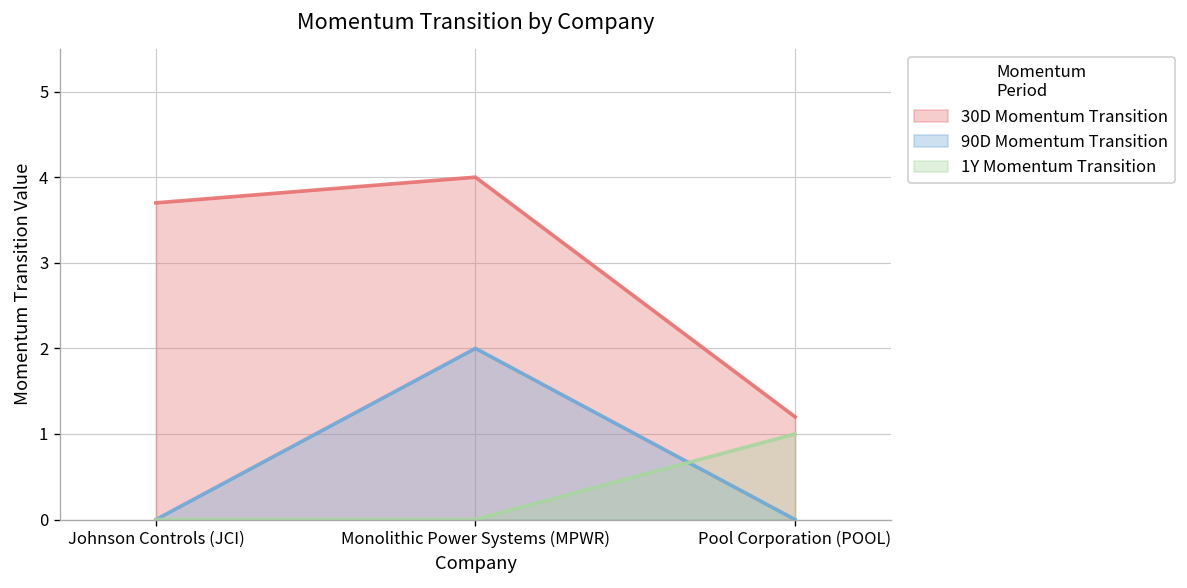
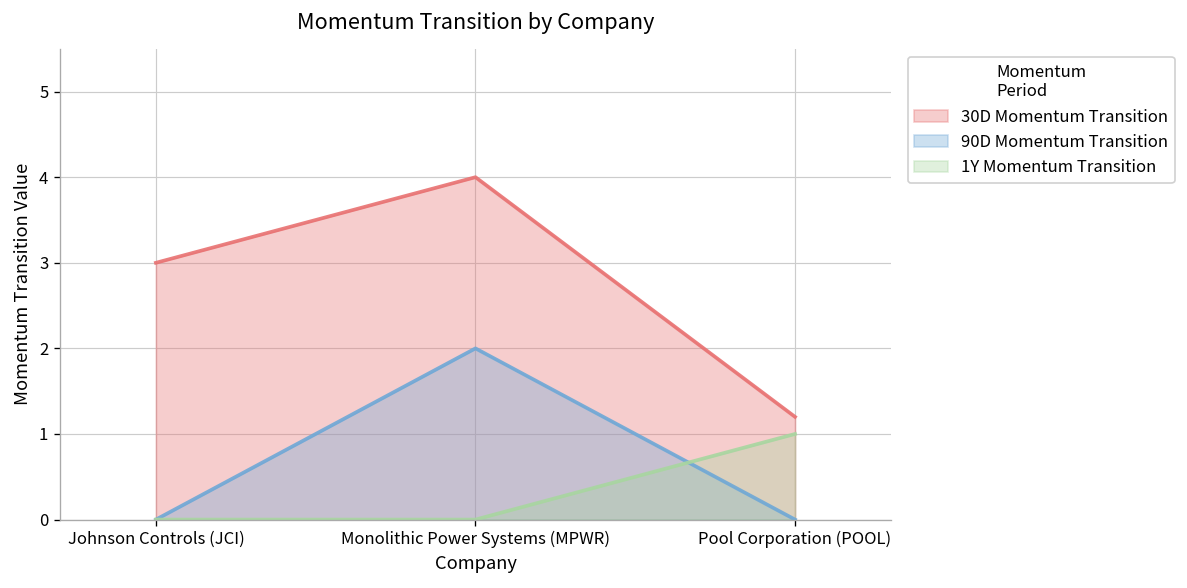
  {
    "30D Momentum Transition": {
-     "Johnson Controls (JCI)": 3.7,
+     "Johnson Controls (JCI)": 3.0,
      "Monolithic Power Systems (MPWR)": 4.0,
      "Pool Corporation (POOL)": 1.2
    }
  }
